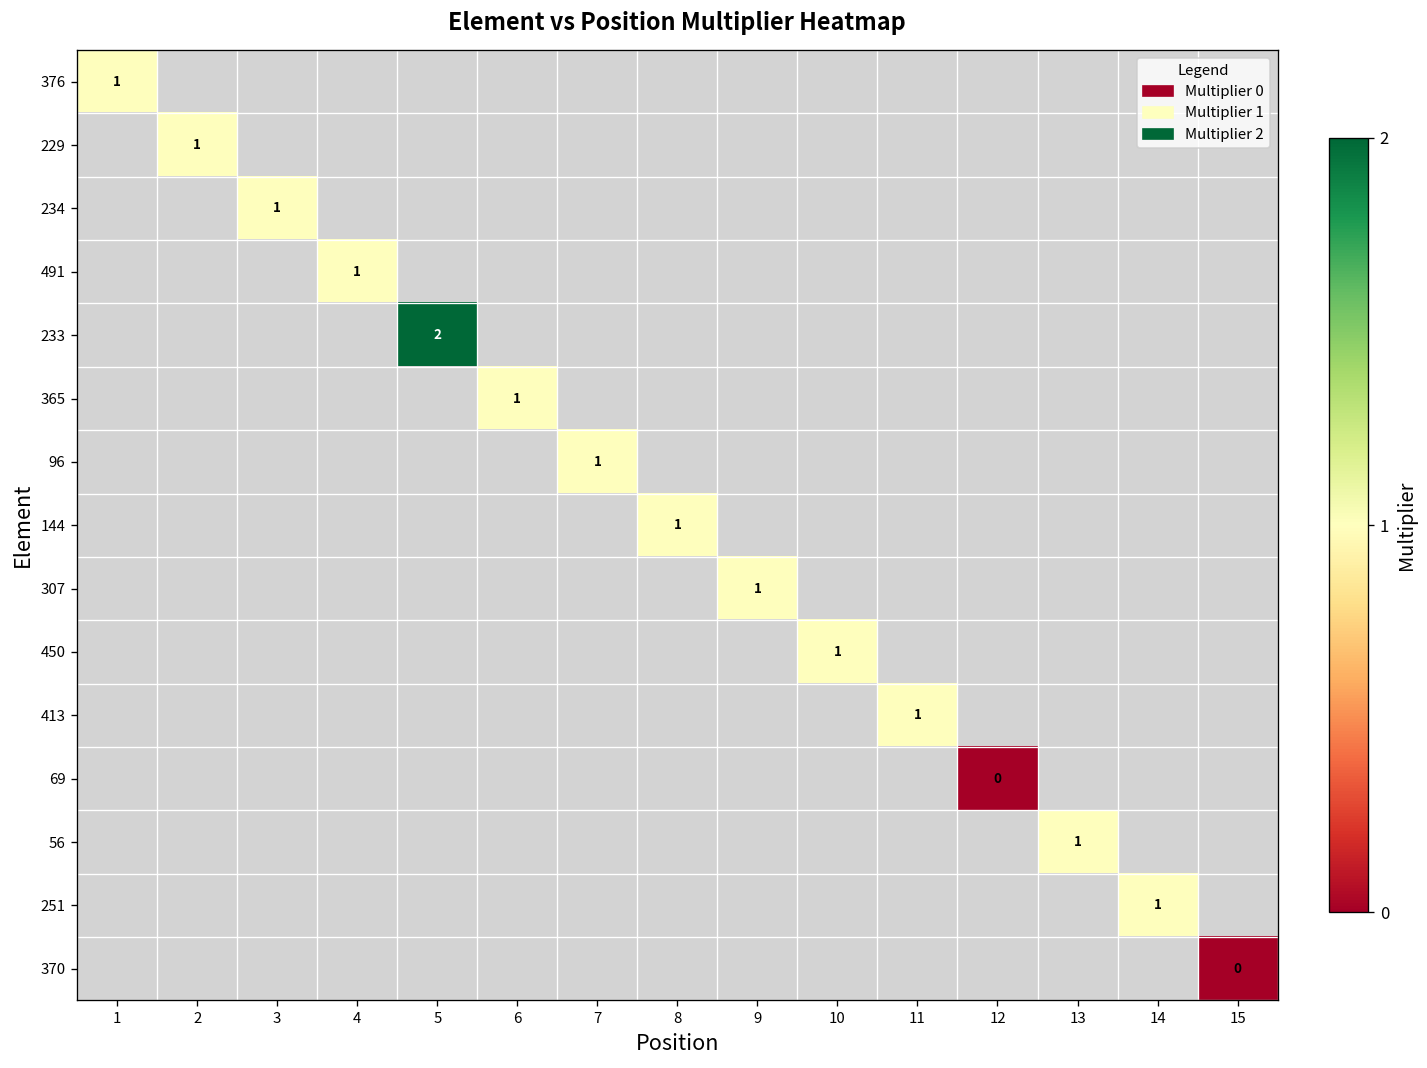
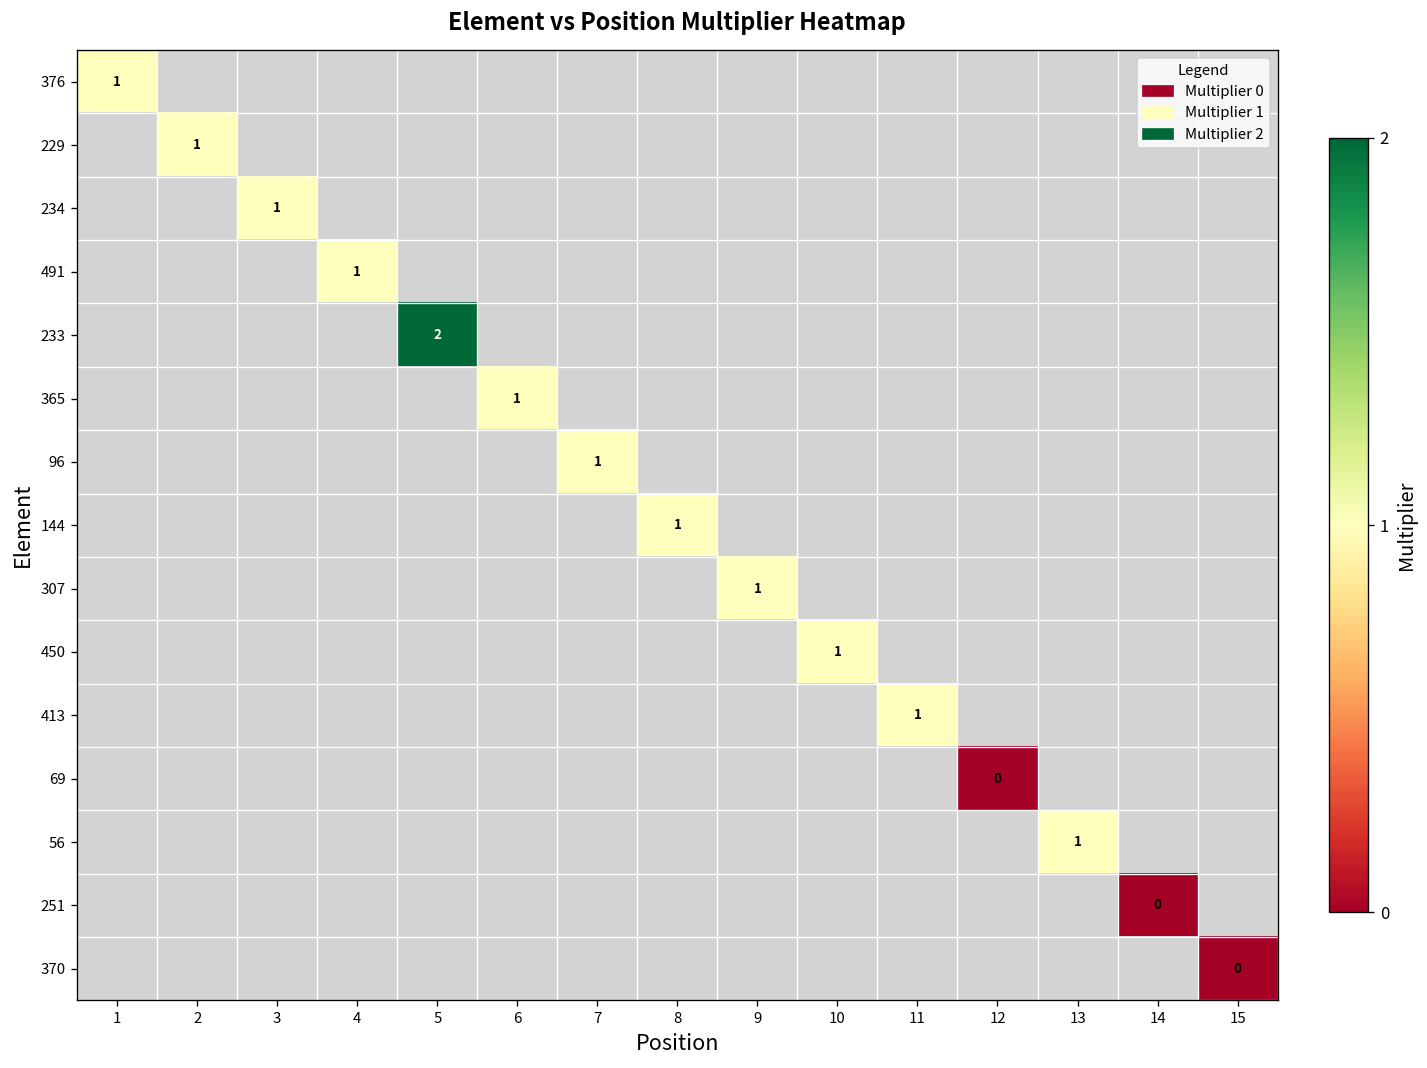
  {
    "376": {
      "1": 1
    },
    "229": {
      "2": 1
    },
    "234": {
      "3": 1
    },
    "491": {
      "4": 1
    },
    "233": {
      "5": 2
    },
    "365": {
      "6": 1
    },
    "96": {
      "7": 1
    },
    "144": {
      "8": 1
    },
    "307": {
      "9": 1
    },
    "450": {
      "10": 1
    },
    "413": {
      "11": 1
    },
    "69": {
      "12": 0
    },
    "56": {
      "13": 1
    },
    "251": {
-     "14": 1
+     "14": 0
    },
    "370": {
      "15": 0
    }
  }
